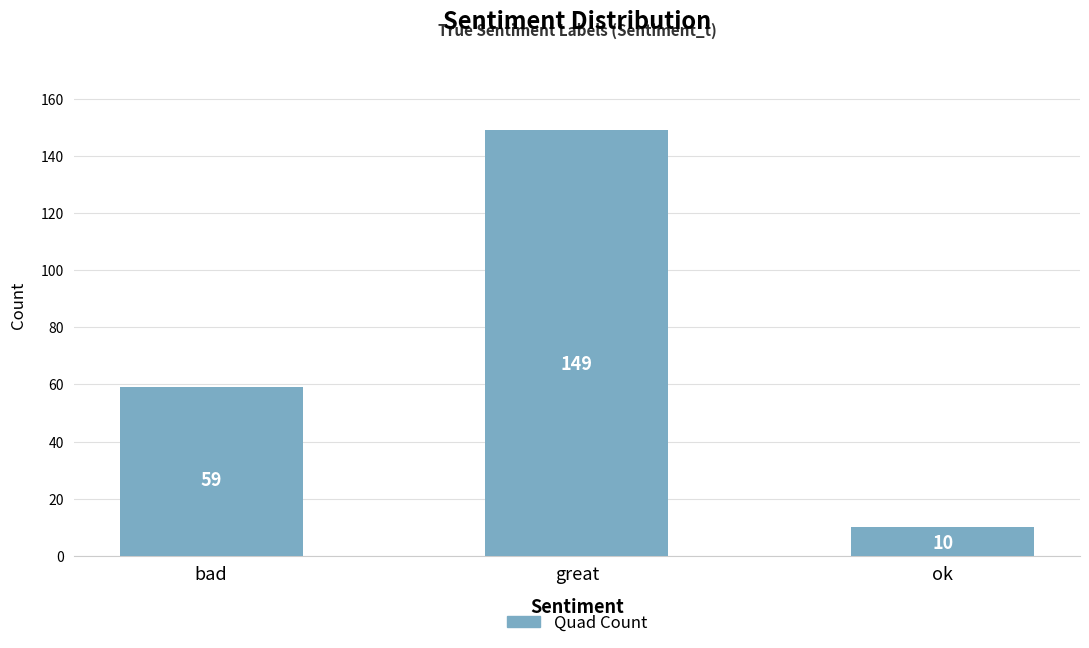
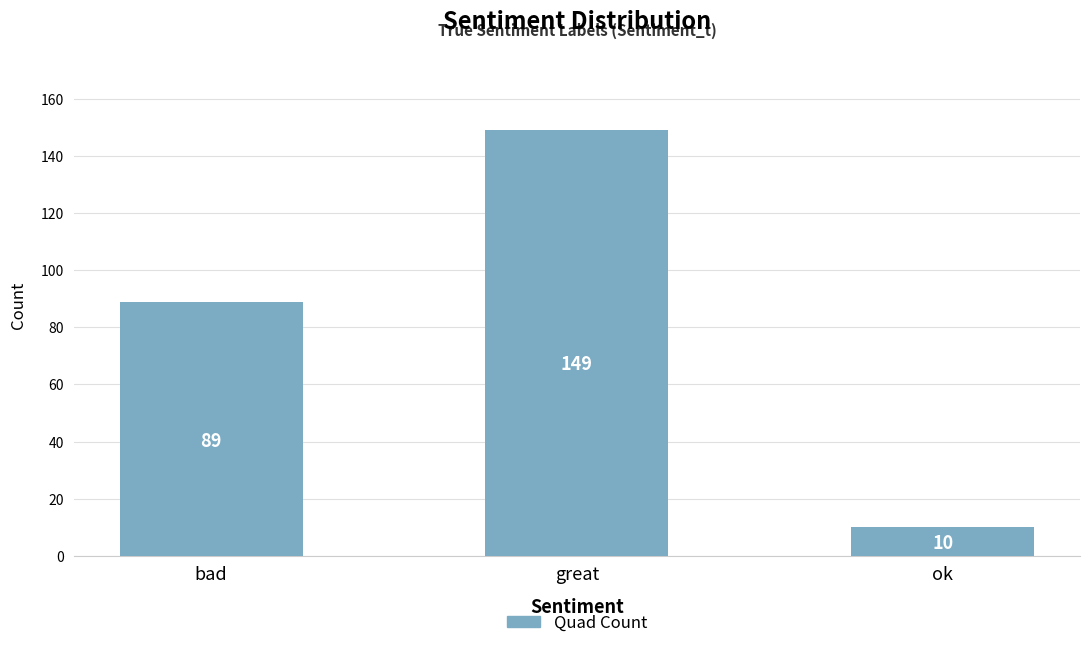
  {
-   "bad": 59,
+   "bad": 89,
    "great": 149,
    "ok": 10
  }
